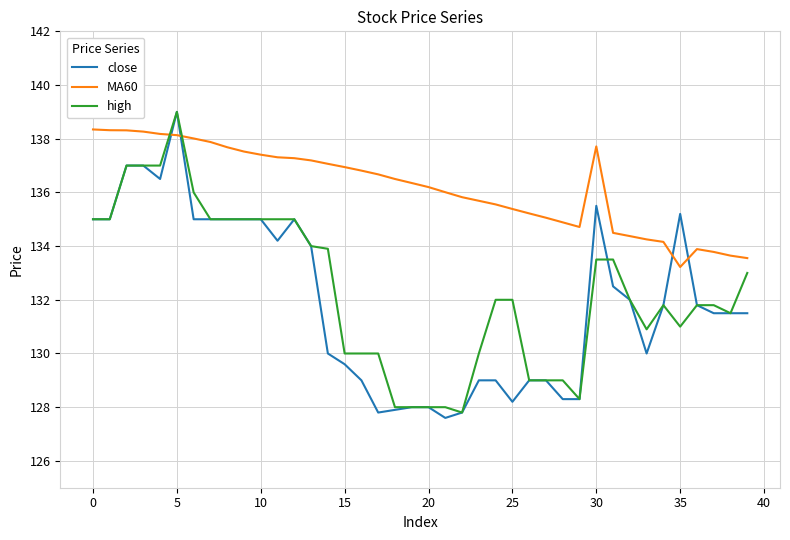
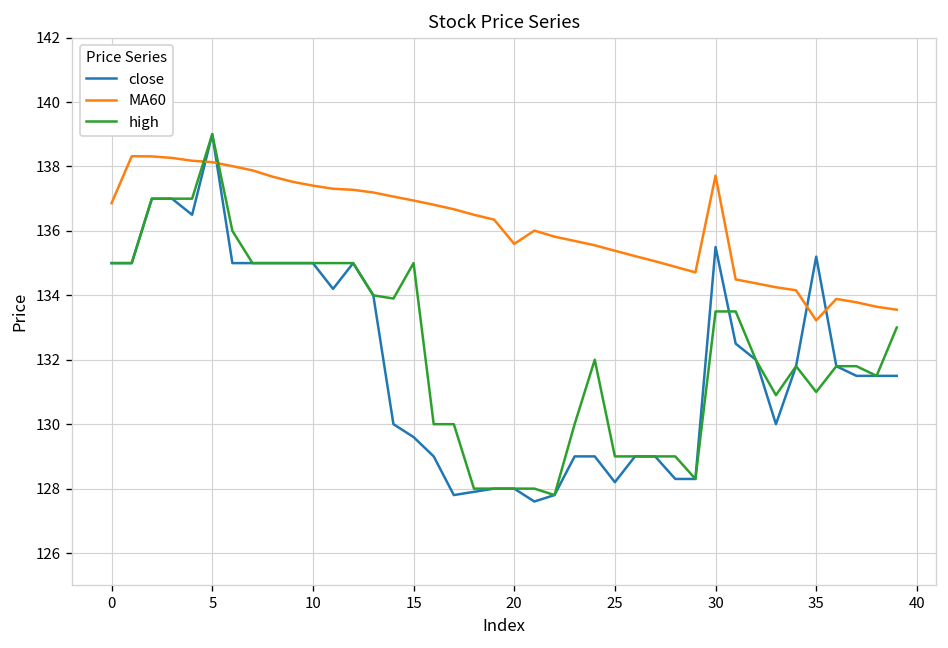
  {
    "close": {
      "15": 129.6,
      "25": 128.2,
      "30": 135.5,
      "35": 135.2
    },
    "MA60": {
-     "0": 138.3,
+     "0": 136.9,
      "5": 138.1,
      "10": 137.4,
      "15": 136.9,
-     "20": 136.2,
+     "20": 135.6,
      "25": 135.4,
      "30": 137.7,
      "35": 133.2
    },
    "high": {
-     "15": 130,
-     "25": 132,
+     "15": 135,
+     "25": 129,
      "30": 133.5,
      "35": 131
    }
  }
